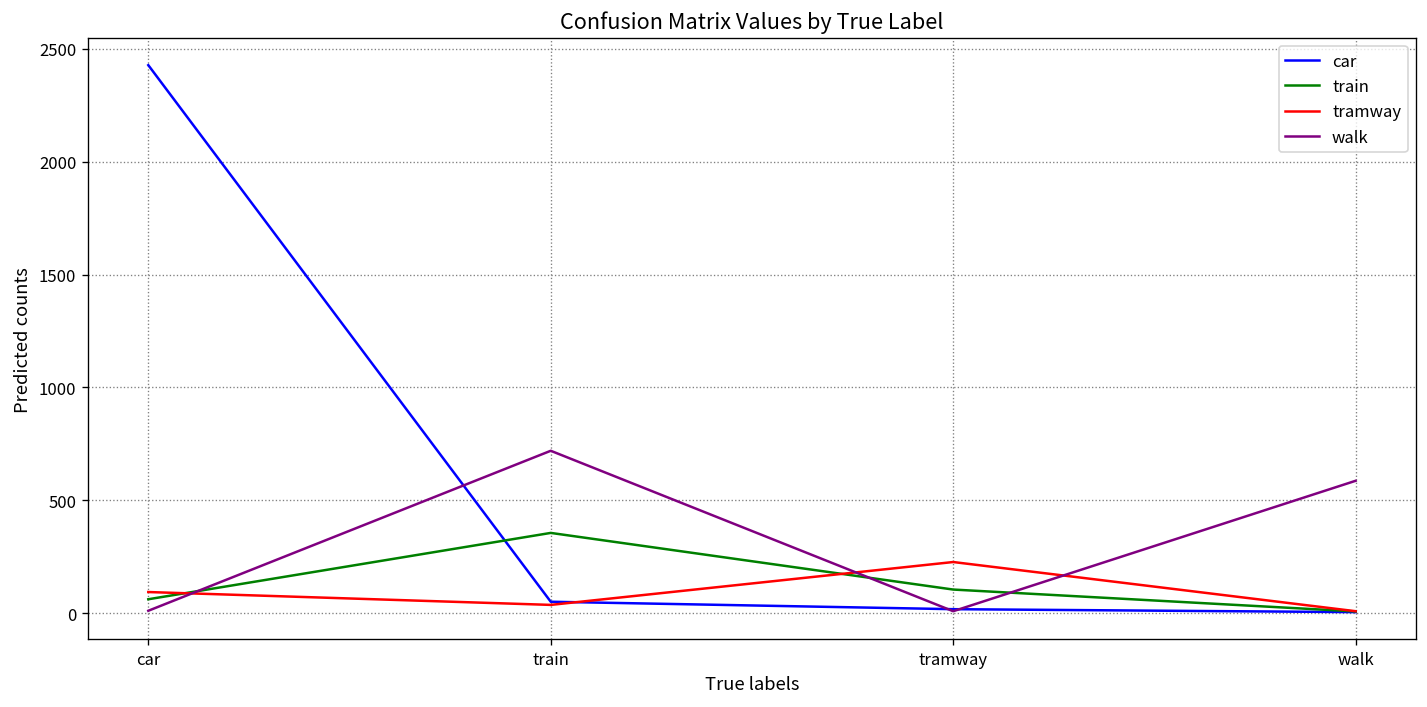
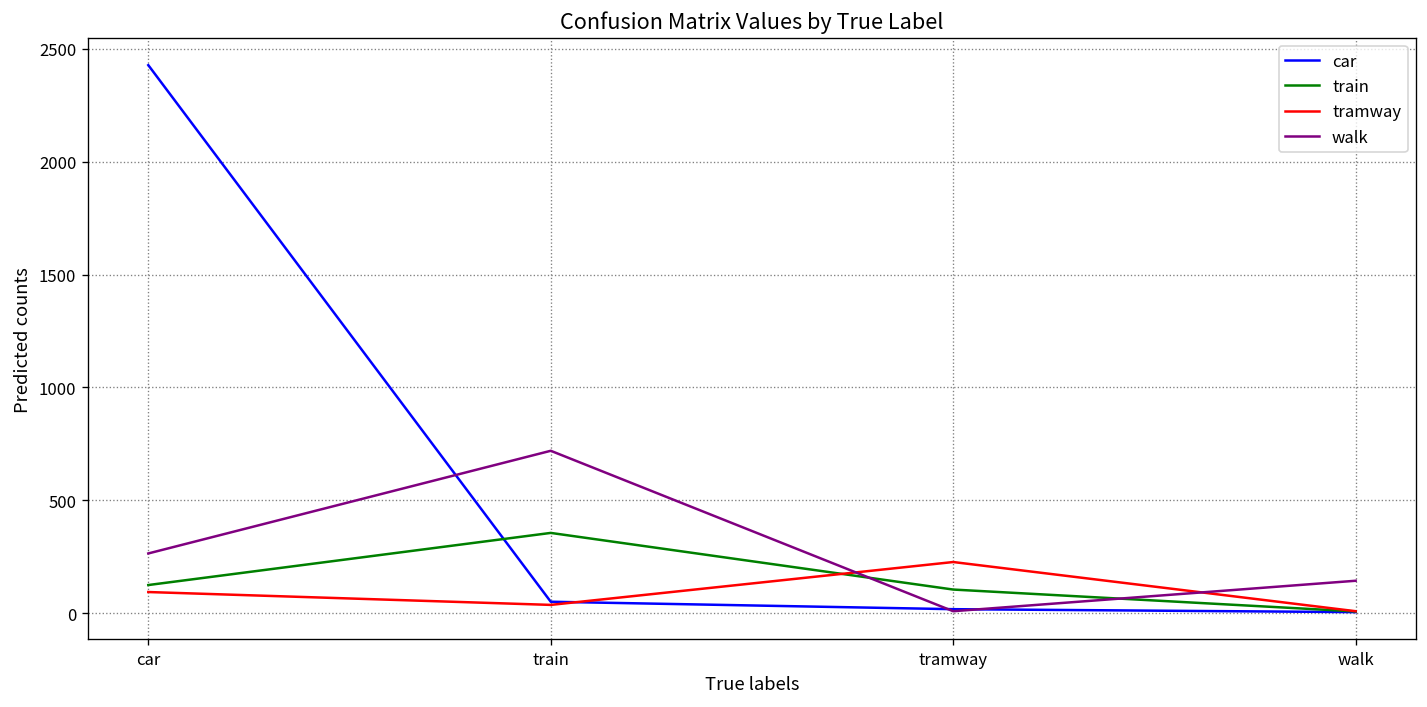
  {
    "car": {
      "car": 2430,
      "train": 50
    },
    "train": {
-     "car": 60,
+     "car": 120,
      "train": 360,
      "tramway": 100
    },
    "tramway": {
      "car": 90,
      "train": 40,
      "tramway": 230
    },
    "walk": {
-     "car": 10,
+     "car": 260,
      "train": 720,
-     "walk": 590
+     "walk": 140
    }
  }
